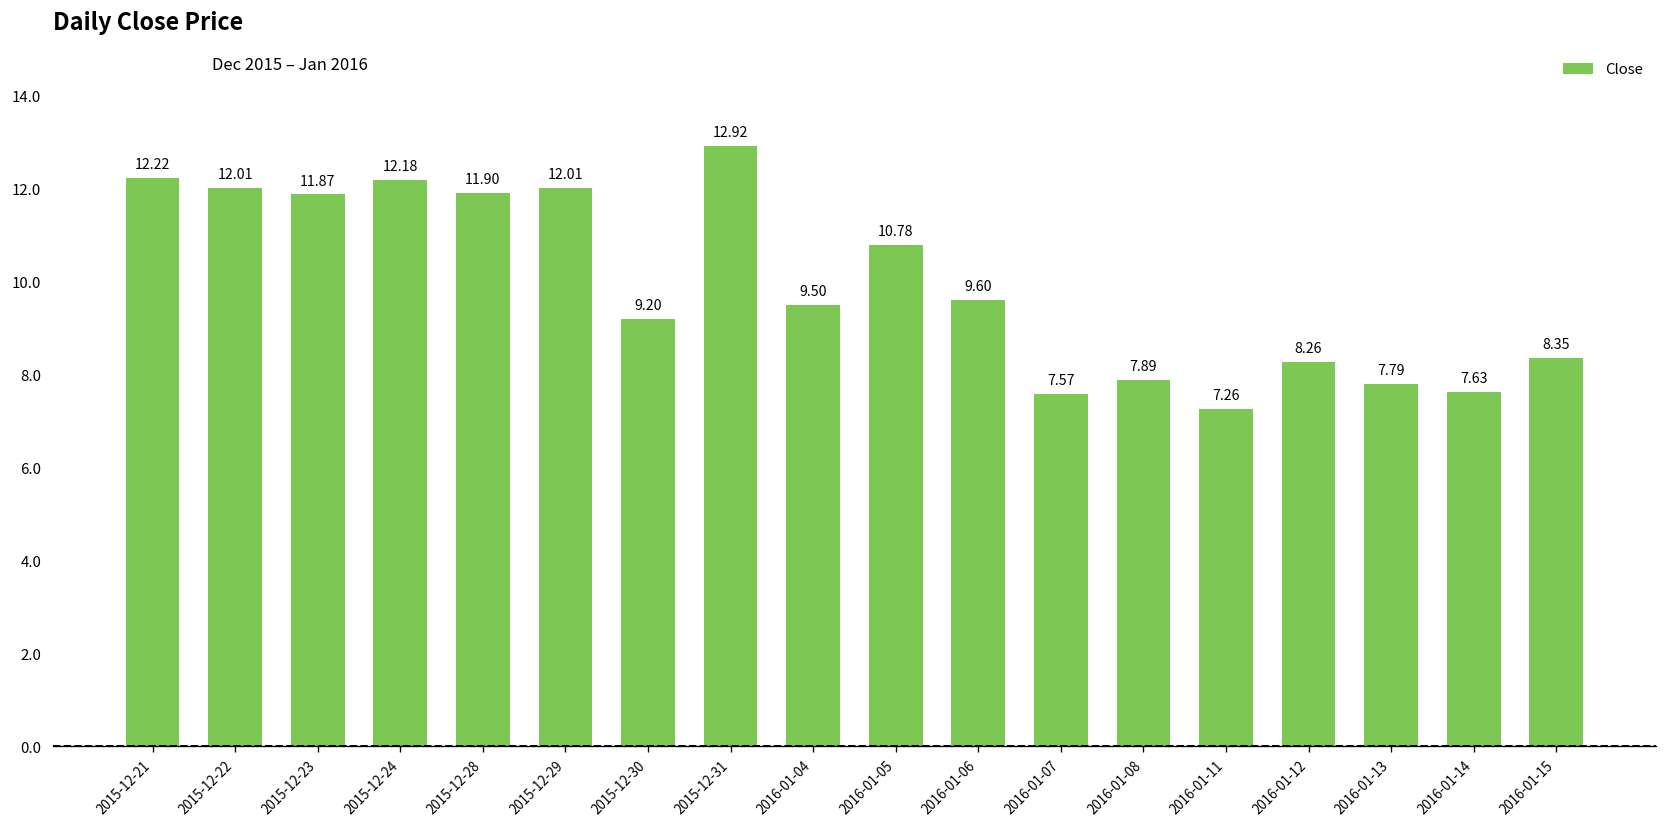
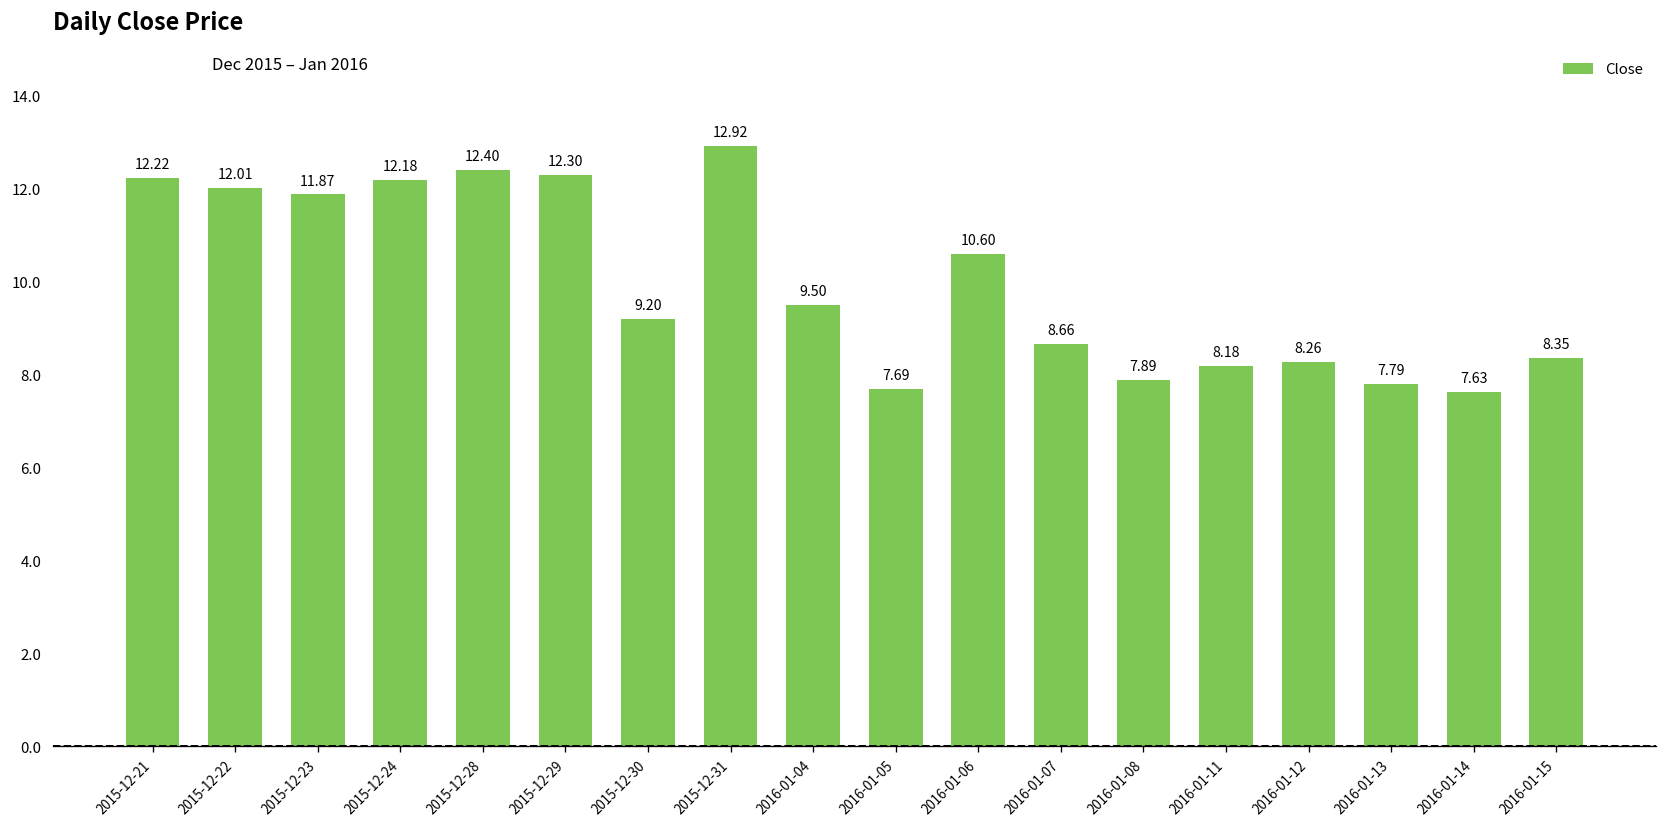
  {
    "2015-12-21": 12.22,
    "2015-12-22": 12.01,
    "2015-12-23": 11.87,
    "2015-12-24": 12.18,
-   "2015-12-28": 11.90,
-   "2015-12-29": 12.01,
+   "2015-12-28": 12.40,
+   "2015-12-29": 12.30,
    "2015-12-30": 9.20,
    "2015-12-31": 12.92,
    "2016-01-04": 9.50,
-   "2016-01-05": 10.78,
-   "2016-01-06": 9.60,
-   "2016-01-07": 7.57,
+   "2016-01-05": 7.69,
+   "2016-01-06": 10.60,
+   "2016-01-07": 8.66,
    "2016-01-08": 7.89,
-   "2016-01-11": 7.26,
+   "2016-01-11": 8.18,
    "2016-01-12": 8.26,
    "2016-01-13": 7.79,
    "2016-01-14": 7.63,
    "2016-01-15": 8.35
  }
